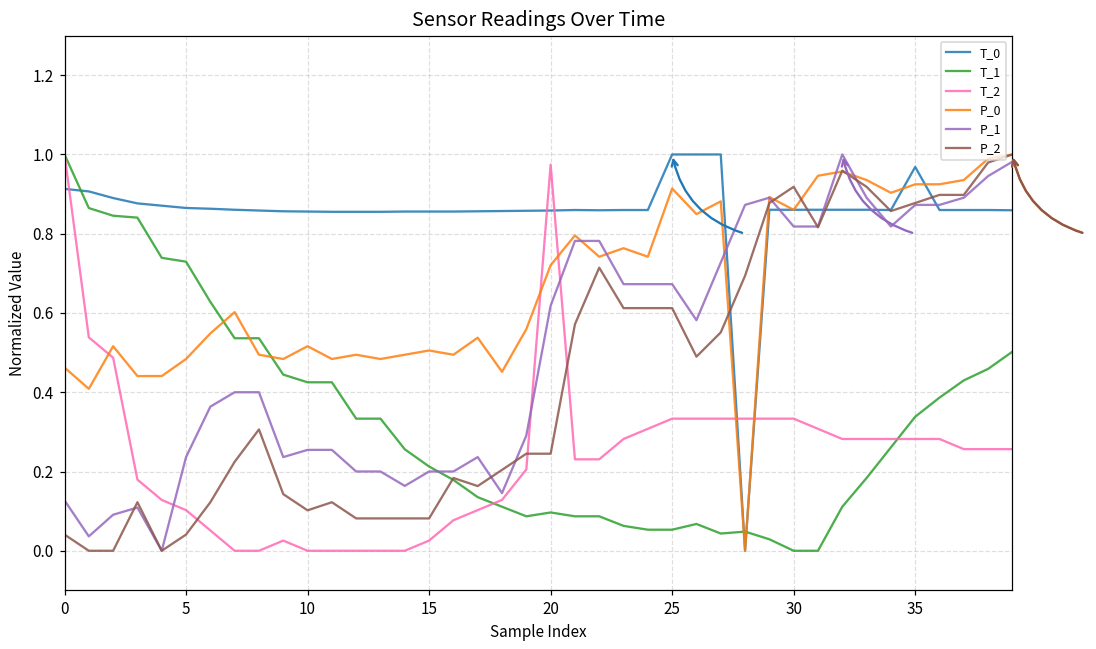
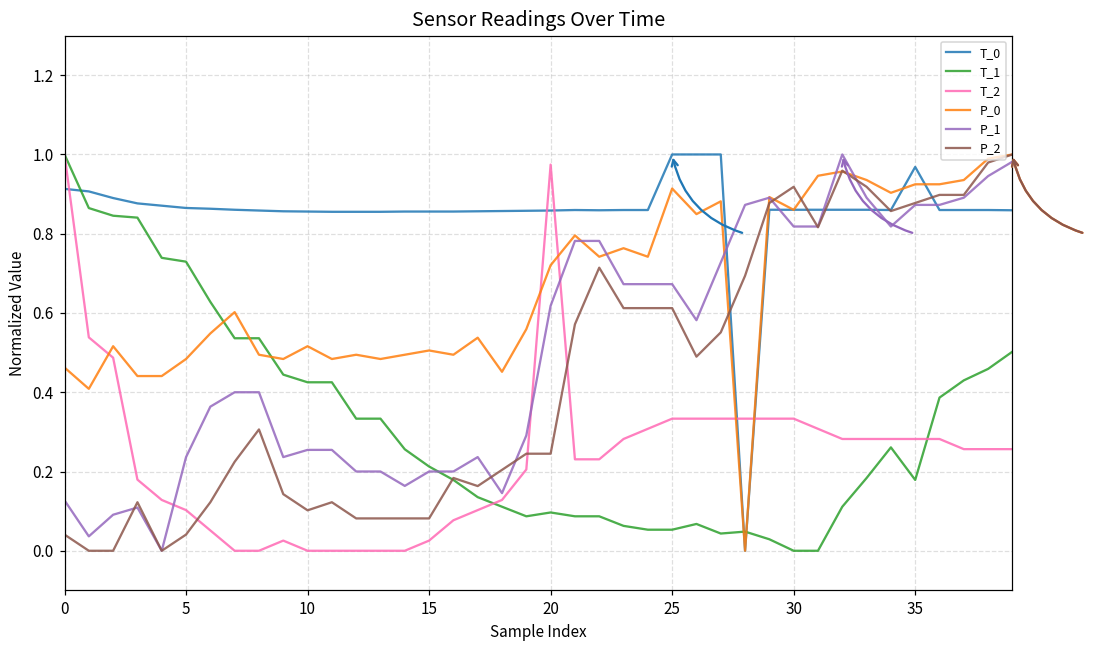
  {
    "T_0": {
      "0": 0.91,
      "5": 0.86,
      "10": 0.86,
      "15": 0.86,
      "20": 0.86,
      "25": 1.00,
      "35": 0.97
    },
    "T_1": {
      "5": 0.73,
      "10": 0.43,
      "15": 0.21,
      "20": 0.10,
      "25": 0.05,
      "30": 0.00,
-     "35": 0.34
+     "35": 0.18
    },
    "T_2": {
      "5": 0.10,
      "10": 0.00,
      "15": 0.03,
      "20": 0.97,
      "25": 0.33,
      "30": 0.33,
      "35": 0.28
    },
    "P_0": {
      "0": 0.46,
      "5": 0.48,
      "10": 0.52,
      "15": 0.51,
      "20": 0.72,
      "25": 0.91,
      "35": 0.92
    },
    "P_1": {
      "0": 0.13,
      "5": 0.24,
      "10": 0.25,
      "15": 0.20,
      "20": 0.62,
      "25": 0.67,
      "30": 0.82
    },
    "P_2": {
      "0": 0.04,
      "5": 0.04,
      "10": 0.10,
      "15": 0.08,
      "20": 0.24,
      "25": 0.61,
      "30": 0.92
    }
  }
